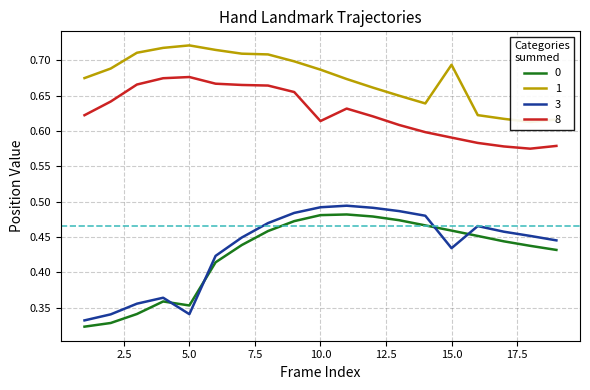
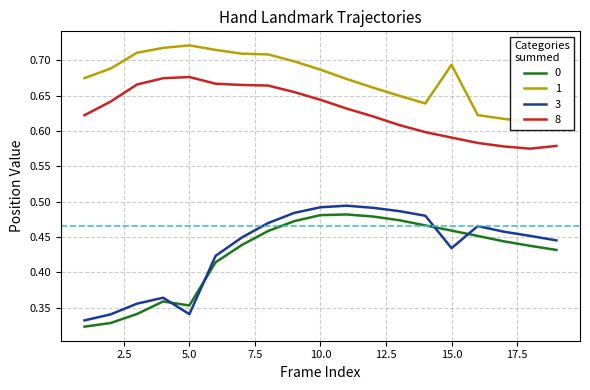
  {
    "0": {
      "5.0": 0.35,
      "10.0": 0.48,
      "15.0": 0.46
    },
    "1": {
      "5.0": 0.72,
      "10.0": 0.69,
      "15.0": 0.69
    },
    "3": {
      "5.0": 0.34,
      "10.0": 0.49,
      "15.0": 0.43
    },
    "8": {
      "5.0": 0.68,
-     "10.0": 0.61,
+     "10.0": 0.64,
      "15.0": 0.59
    }
  }
